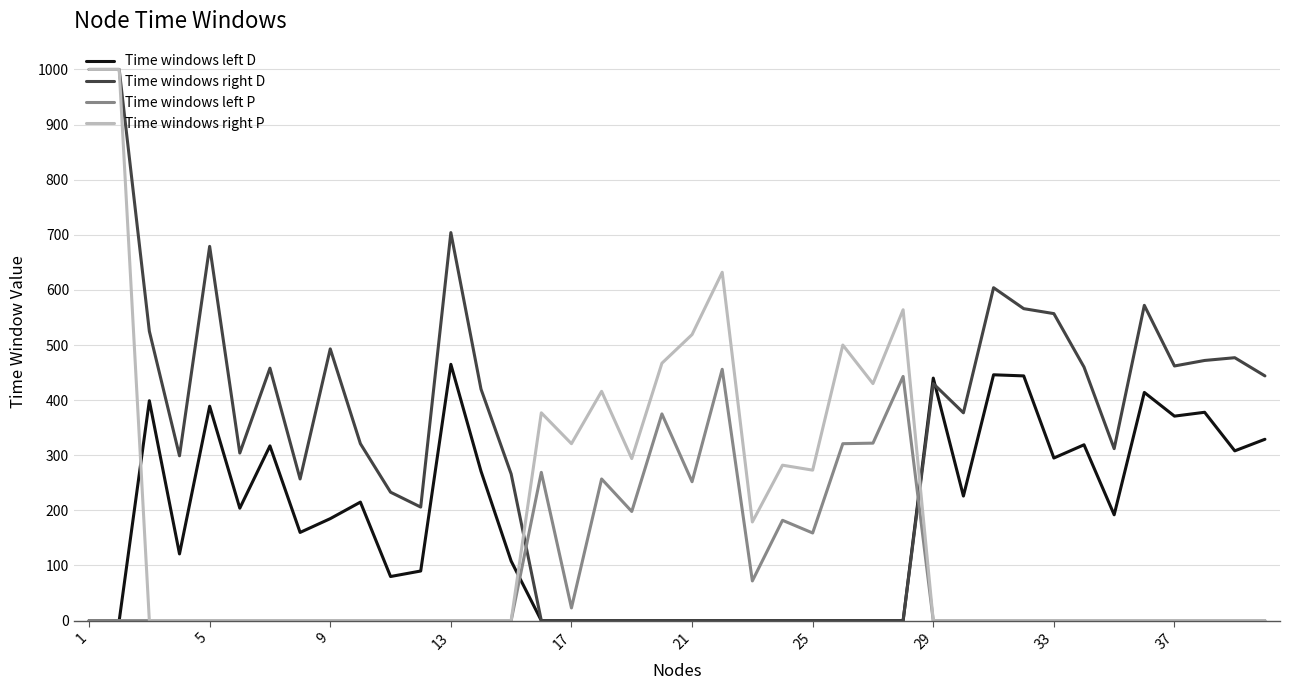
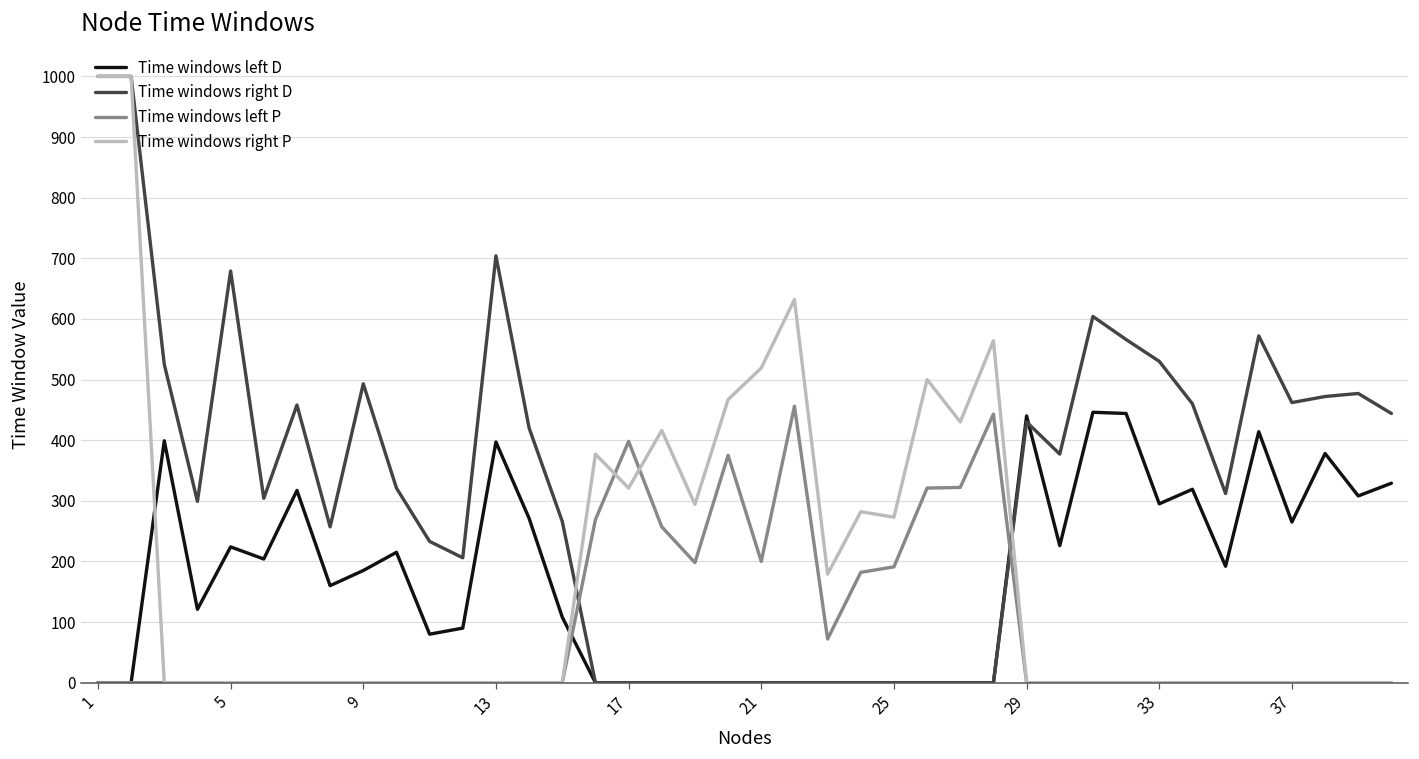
  {
    "Time windows left D": {
-     "5": 390,
+     "5": 220,
      "9": 190,
-     "13": 470,
+     "13": 400,
      "29": 440,
      "33": 300,
-     "37": 370
+     "37": 270
    },
    "Time windows right D": {
      "5": 680,
      "9": 490,
      "13": 700,
      "29": 430,
-     "33": 560,
+     "33": 530,
      "37": 460
    },
    "Time windows left P": {
-     "17": 20,
-     "21": 250,
-     "25": 160
+     "17": 400,
+     "21": 200,
+     "25": 190
    },
    "Time windows right P": {
      "17": 320,
      "21": 520,
      "25": 270
    }
  }
